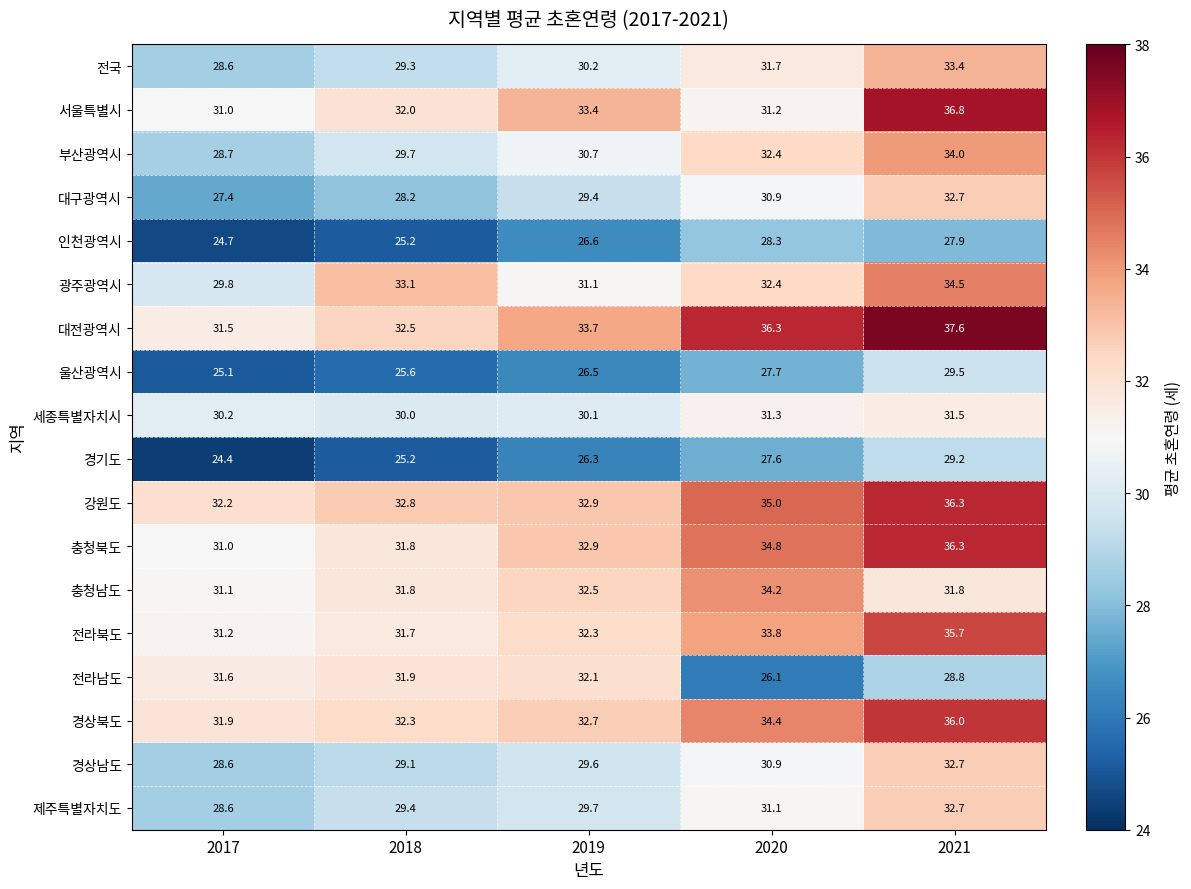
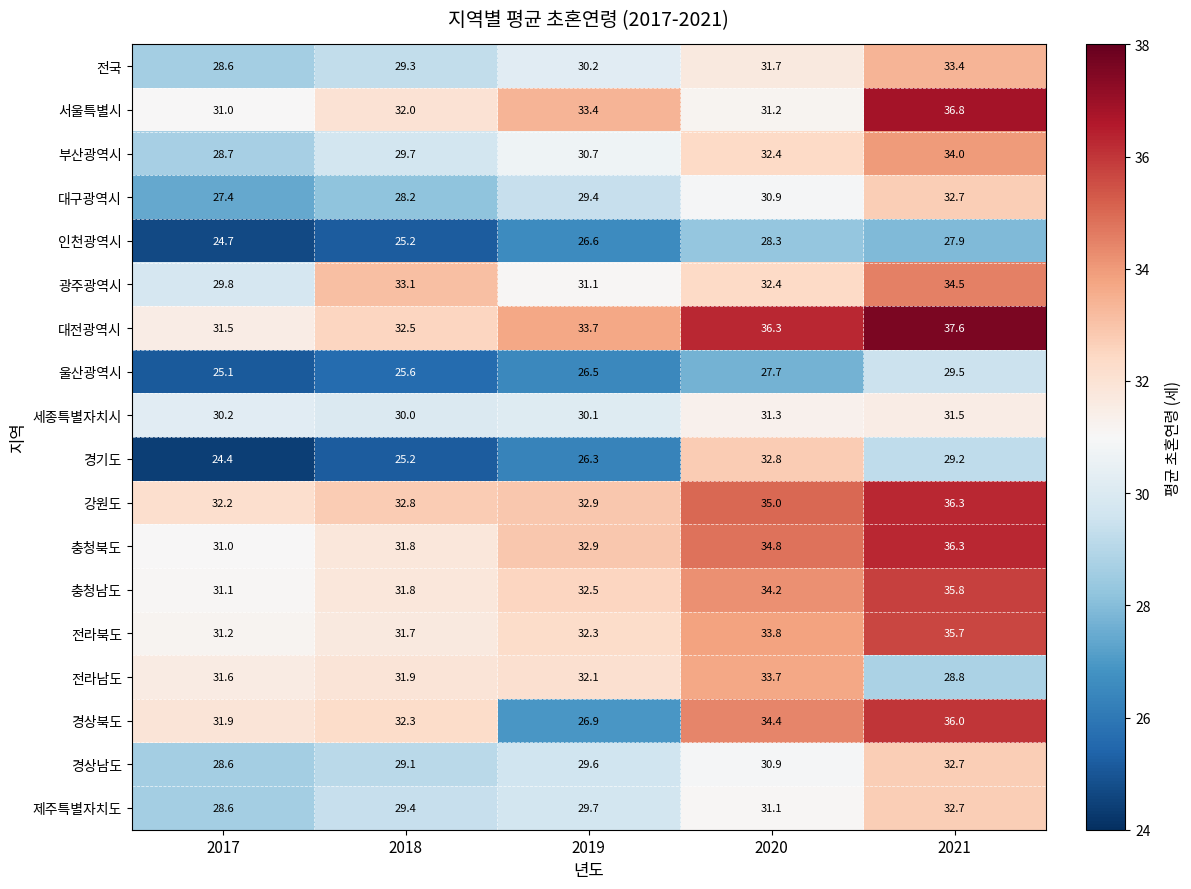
  {
    "전국": {
      "2017": 28.6,
      "2018": 29.3,
      "2019": 30.2,
      "2020": 31.7,
      "2021": 33.4
    },
    "서울특별시": {
      "2017": 31.0,
      "2018": 32.0,
      "2019": 33.4,
      "2020": 31.2,
      "2021": 36.8
    },
    "부산광역시": {
      "2017": 28.7,
      "2018": 29.7,
      "2019": 30.7,
      "2020": 32.4,
      "2021": 34.0
    },
    "대구광역시": {
      "2017": 27.4,
      "2018": 28.2,
      "2019": 29.4,
      "2020": 30.9,
      "2021": 32.7
    },
    "인천광역시": {
      "2017": 24.7,
      "2018": 25.2,
      "2019": 26.6,
      "2020": 28.3,
      "2021": 27.9
    },
    "광주광역시": {
      "2017": 29.8,
      "2018": 33.1,
      "2019": 31.1,
      "2020": 32.4,
      "2021": 34.5
    },
    "대전광역시": {
      "2017": 31.5,
      "2018": 32.5,
      "2019": 33.7,
      "2020": 36.3,
      "2021": 37.6
    },
    "울산광역시": {
      "2017": 25.1,
      "2018": 25.6,
      "2019": 26.5,
      "2020": 27.7,
      "2021": 29.5
    },
    "세종특별자치시": {
      "2017": 30.2,
      "2018": 30.0,
      "2019": 30.1,
      "2020": 31.3,
      "2021": 31.5
    },
    "경기도": {
      "2017": 24.4,
      "2018": 25.2,
      "2019": 26.3,
-     "2020": 27.6,
+     "2020": 32.8,
      "2021": 29.2
    },
    "강원도": {
      "2017": 32.2,
      "2018": 32.8,
      "2019": 32.9,
      "2020": 35.0,
      "2021": 36.3
    },
    "충청북도": {
      "2017": 31.0,
      "2018": 31.8,
      "2019": 32.9,
      "2020": 34.8,
      "2021": 36.3
    },
    "충청남도": {
      "2017": 31.1,
      "2018": 31.8,
      "2019": 32.5,
      "2020": 34.2,
-     "2021": 31.8
+     "2021": 35.8
    },
    "전라북도": {
      "2017": 31.2,
      "2018": 31.7,
      "2019": 32.3,
      "2020": 33.8,
      "2021": 35.7
    },
    "전라남도": {
      "2017": 31.6,
      "2018": 31.9,
      "2019": 32.1,
-     "2020": 26.1,
+     "2020": 33.7,
      "2021": 28.8
    },
    "경상북도": {
      "2017": 31.9,
      "2018": 32.3,
-     "2019": 32.7,
+     "2019": 26.9,
      "2020": 34.4,
      "2021": 36.0
    },
    "경상남도": {
      "2017": 28.6,
      "2018": 29.1,
      "2019": 29.6,
      "2020": 30.9,
      "2021": 32.7
    },
    "제주특별자치도": {
      "2017": 28.6,
      "2018": 29.4,
      "2019": 29.7,
      "2020": 31.1,
      "2021": 32.7
    }
  }
